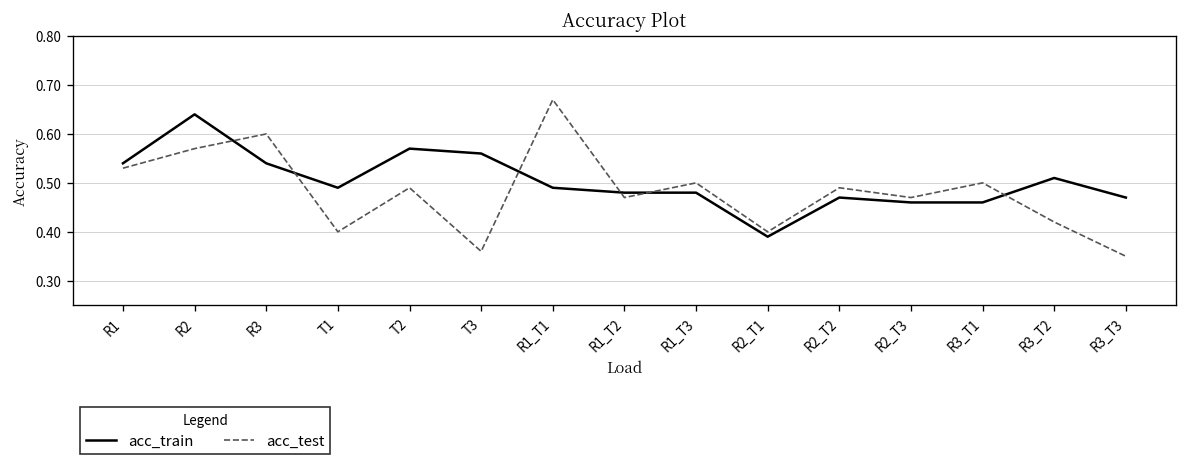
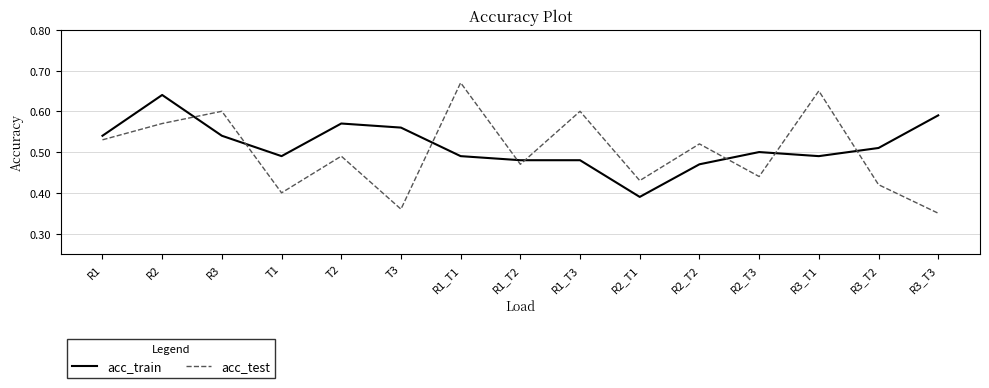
  {
    "acc_train": {
      "R1": 0.54,
      "R2": 0.64,
      "R3": 0.54,
      "T1": 0.49,
      "T2": 0.57,
      "T3": 0.56,
      "R1_T1": 0.49,
      "R1_T2": 0.48,
      "R1_T3": 0.48,
      "R2_T1": 0.39,
      "R2_T2": 0.47,
-     "R2_T3": 0.46,
-     "R3_T1": 0.46,
+     "R2_T3": 0.50,
+     "R3_T1": 0.49,
      "R3_T2": 0.51,
-     "R3_T3": 0.47
+     "R3_T3": 0.59
    },
    "acc_test": {
      "R1": 0.53,
      "R2": 0.57,
      "R3": 0.60,
      "T1": 0.40,
      "T2": 0.49,
      "T3": 0.36,
      "R1_T1": 0.67,
      "R1_T2": 0.47,
-     "R1_T3": 0.5,
-     "R2_T1": 0.40,
-     "R2_T2": 0.49,
-     "R2_T3": 0.47,
-     "R3_T1": 0.50,
+     "R1_T3": 0.6,
+     "R2_T1": 0.43,
+     "R2_T2": 0.52,
+     "R2_T3": 0.44,
+     "R3_T1": 0.65,
      "R3_T2": 0.42,
      "R3_T3": 0.35
    }
  }
